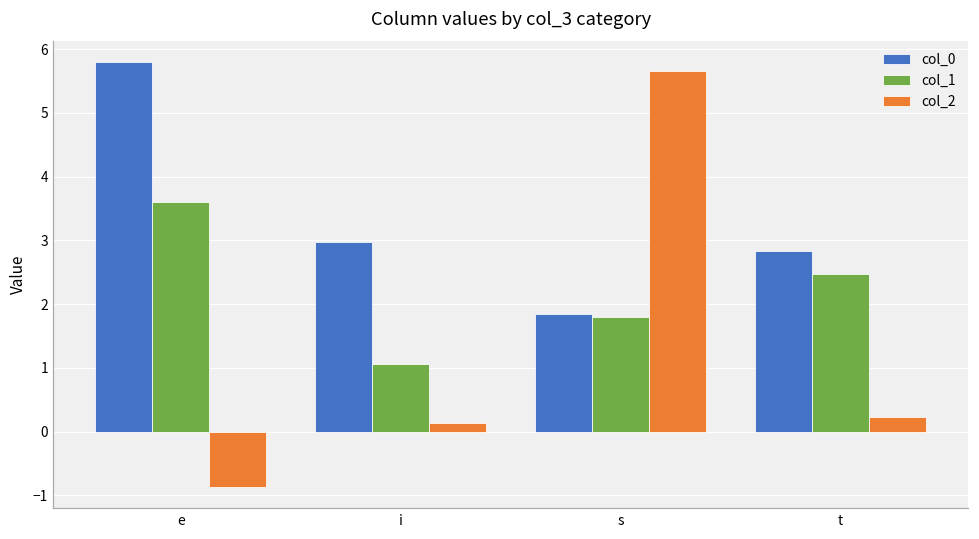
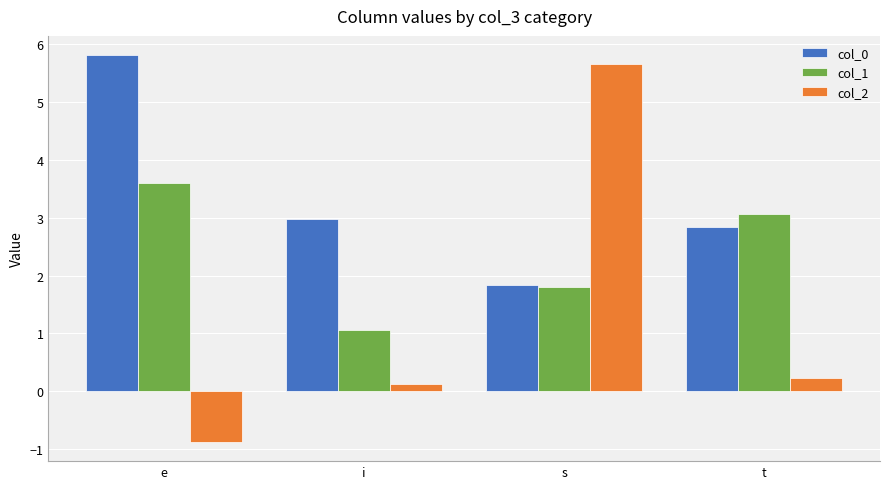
  {
    "col_0": {
      "e": 5.8,
      "i": 3.0,
      "s": 1.8,
      "t": 2.8
    },
    "col_1": {
      "e": 3.6,
      "i": 1.1,
      "s": 1.8,
-     "t": 2.5
+     "t": 3.1
    },
    "col_2": {
      "e": -0.9,
      "i": 0.1,
      "s": 5.6,
      "t": 0.2
    }
  }
